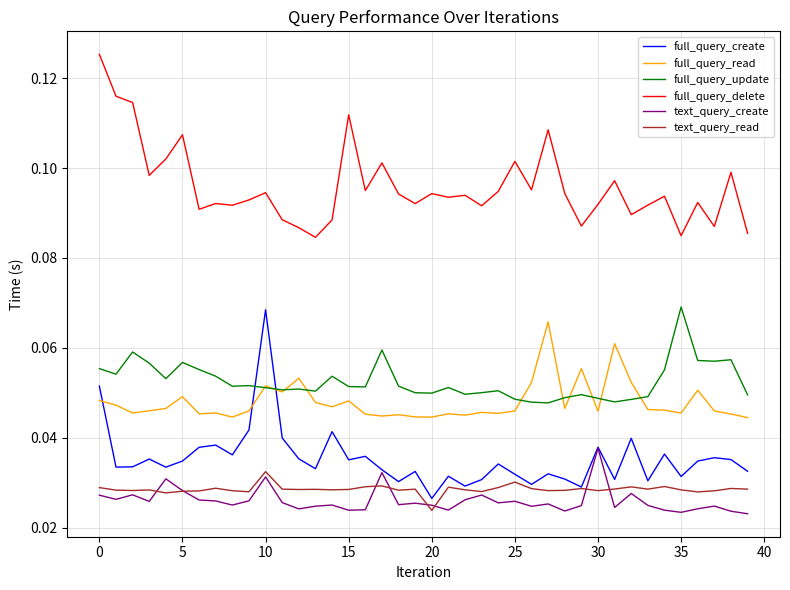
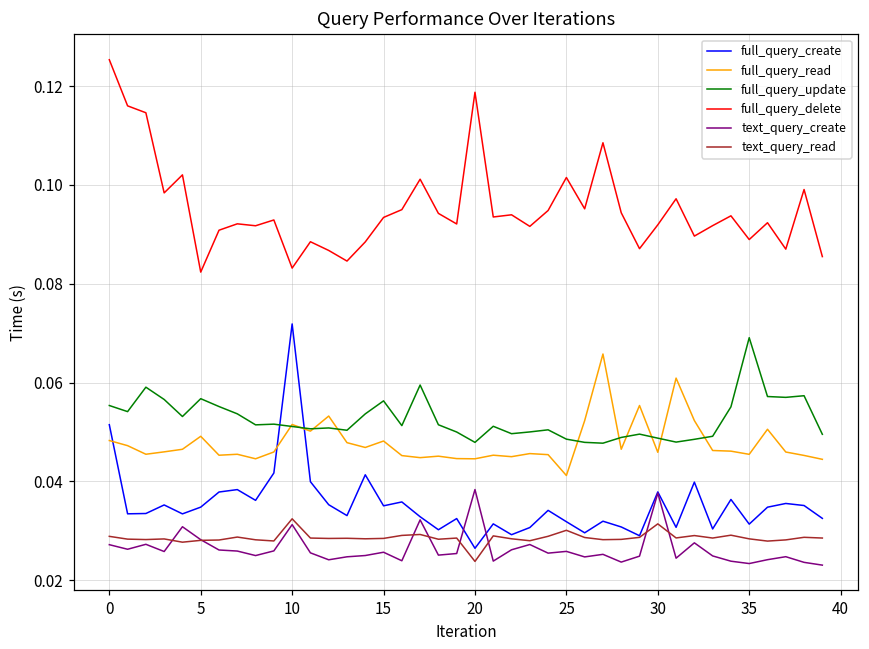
  {
    "full_query_create": {
      "0": 0.051,
      "5": 0.035,
-     "10": 0.068,
+     "10": 0.072,
      "15": 0.035,
      "20": 0.026,
      "25": 0.032,
      "35": 0.031
    },
    "full_query_read": {
      "0": 0.048,
      "5": 0.049,
      "15": 0.048,
      "20": 0.045,
-     "25": 0.046,
+     "25": 0.041,
      "30": 0.046,
      "35": 0.045
    },
    "full_query_update": {
      "0": 0.055,
      "5": 0.057,
-     "15": 0.051,
-     "20": 0.050,
+     "15": 0.056,
+     "20": 0.048,
      "25": 0.049,
      "30": 0.049,
      "35": 0.069
    },
    "full_query_delete": {
      "0": 0.125,
-     "5": 0.107,
-     "10": 0.095,
-     "15": 0.112,
-     "20": 0.094,
+     "5": 0.082,
+     "10": 0.083,
+     "15": 0.093,
+     "20": 0.119,
      "25": 0.101,
      "30": 0.092,
-     "35": 0.085
+     "35": 0.089
    },
    "text_query_create": {
      "0": 0.027,
      "10": 0.031,
-     "15": 0.024,
-     "20": 0.025,
+     "15": 0.026,
+     "20": 0.038,
      "25": 0.026,
      "35": 0.023
    },
    "text_query_read": {
      "0": 0.029,
      "10": 0.032,
      "15": 0.028,
      "20": 0.024,
      "25": 0.030,
-     "30": 0.028,
+     "30": 0.031,
      "35": 0.028
    }
  }
